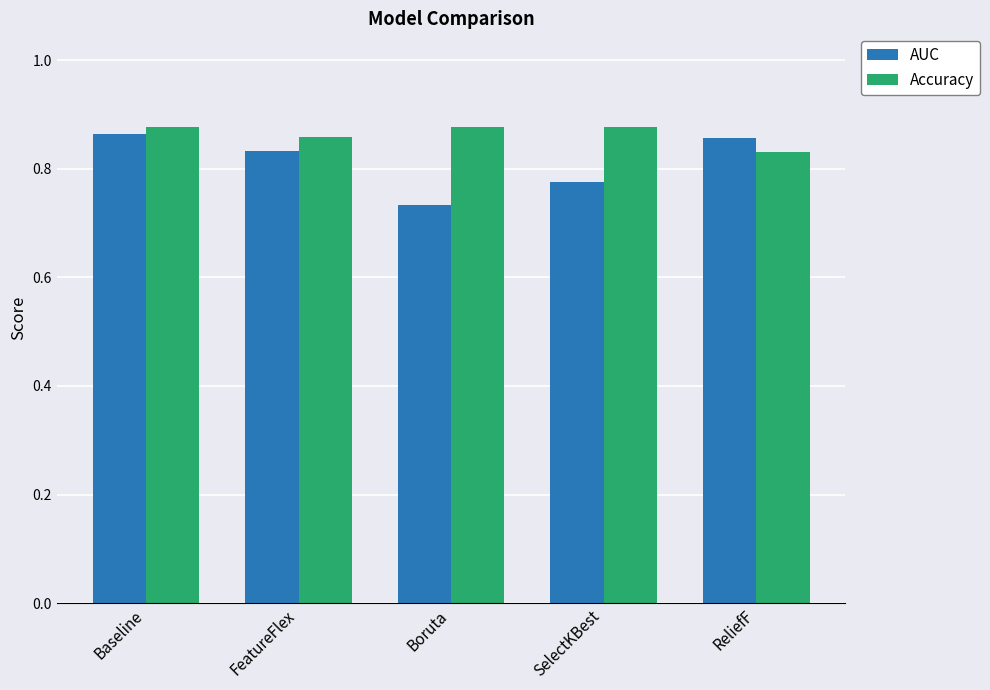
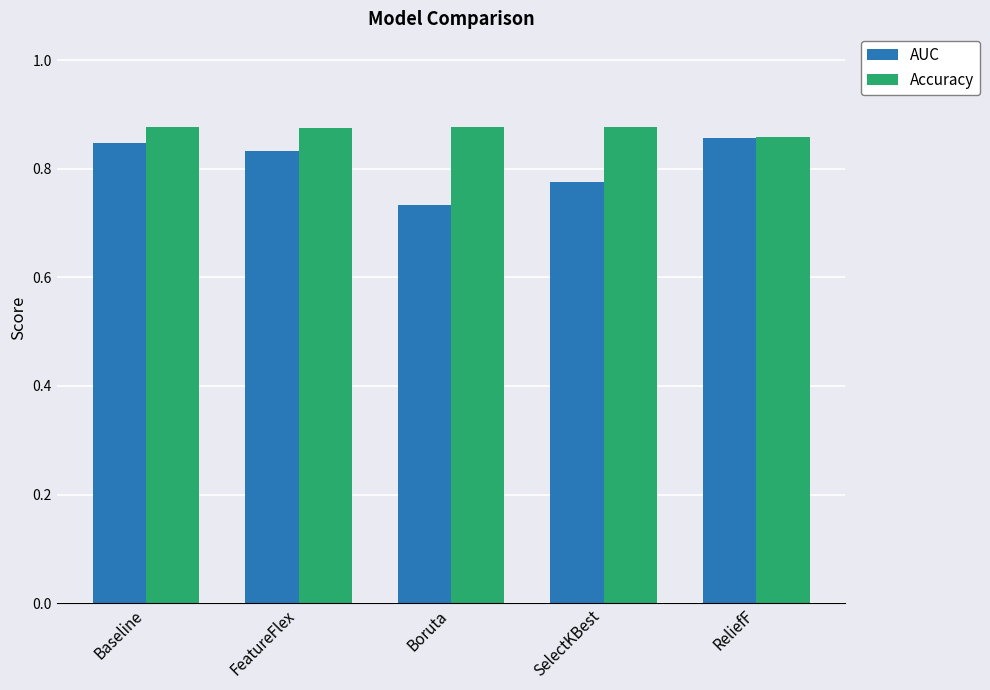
  {
    "AUC": {
-     "Baseline": 0.86,
+     "Baseline": 0.85,
      "FeatureFlex": 0.83,
      "Boruta": 0.73,
      "SelectKBest": 0.78,
      "ReliefF": 0.86
    },
    "Accuracy": {
      "Baseline": 0.88,
-     "FeatureFlex": 0.86,
+     "FeatureFlex": 0.87,
      "Boruta": 0.88,
      "SelectKBest": 0.88,
-     "ReliefF": 0.83
+     "ReliefF": 0.86
    }
  }
